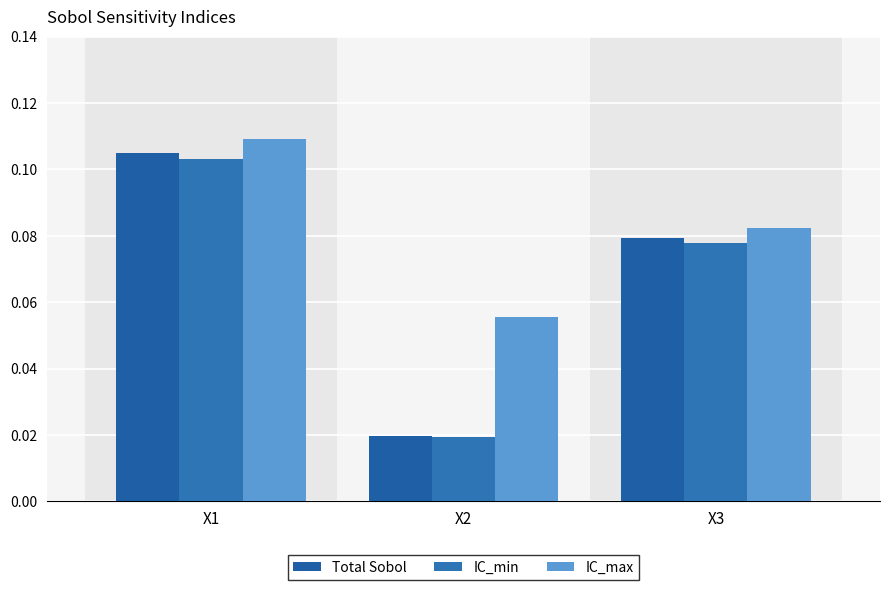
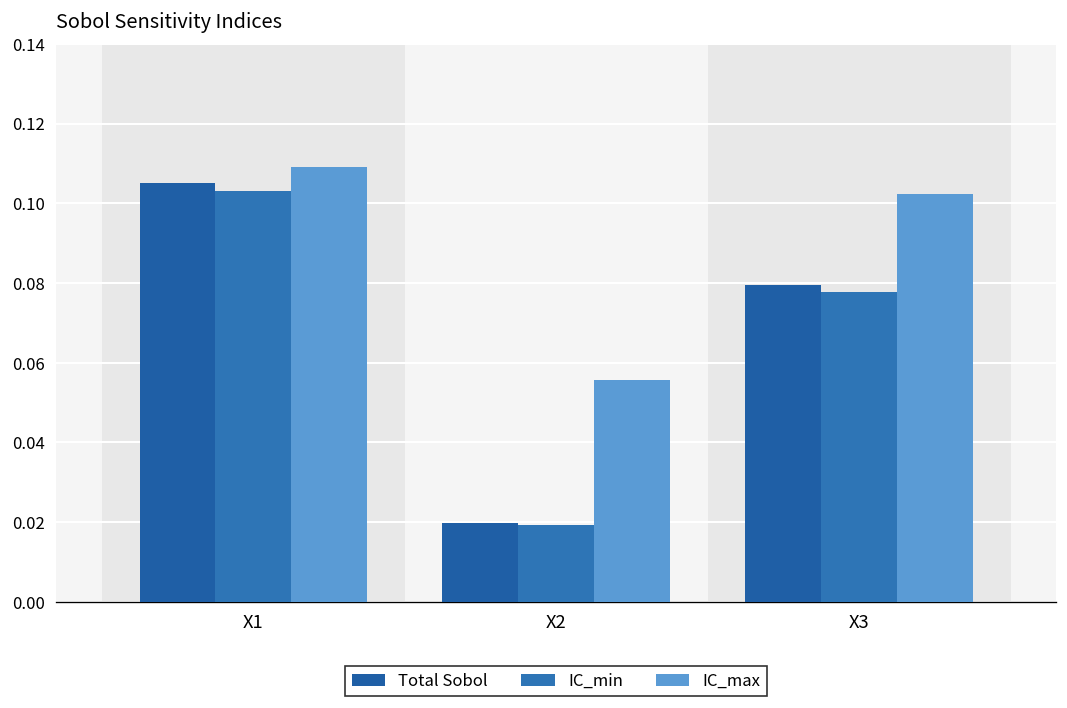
  {
    "IC_max": {
      "X1": 0.109,
      "X2": 0.056,
-     "X3": 0.082
+     "X3": 0.102
    }
  }
